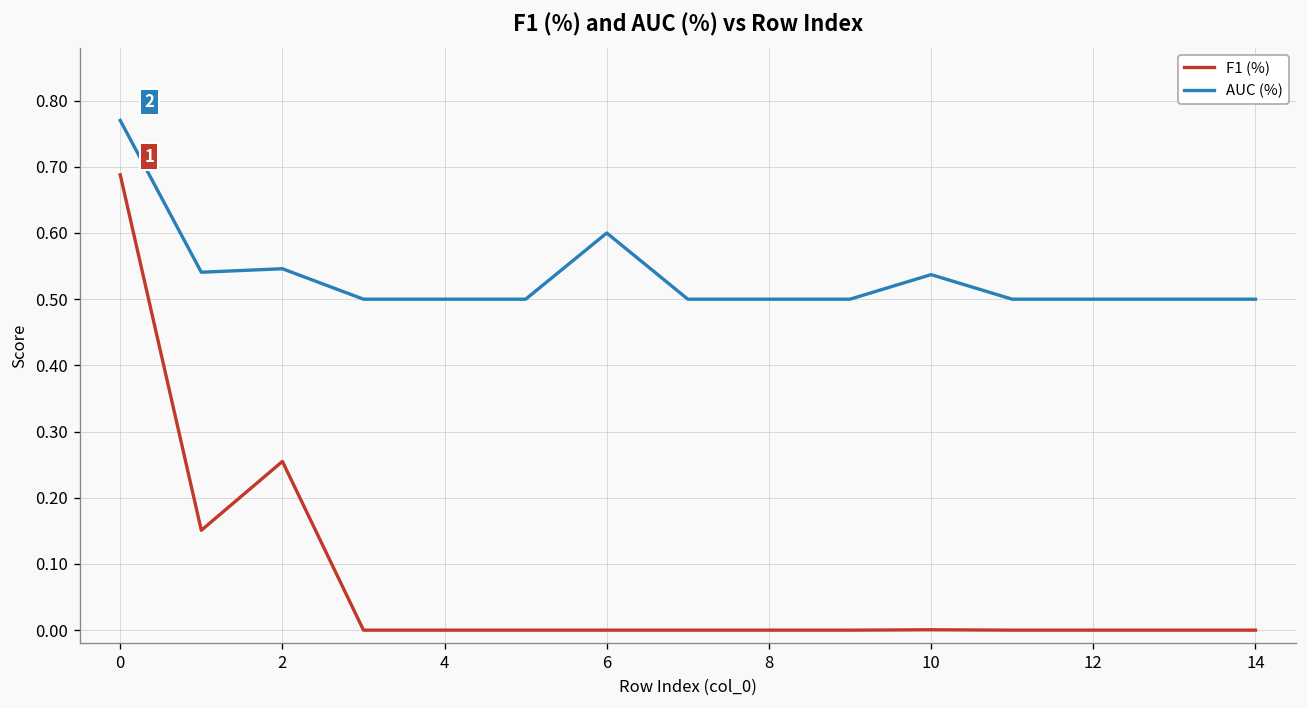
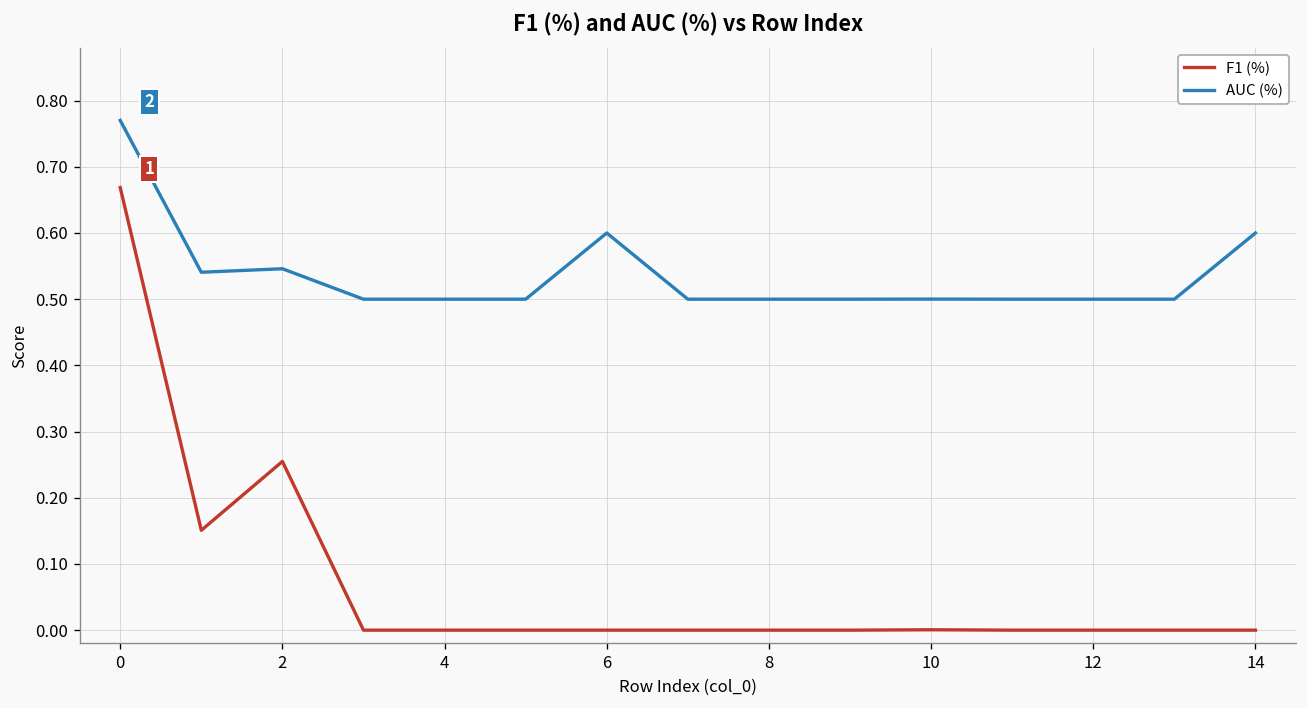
  {
    "F1 (%)": {
-     "0": 0.69,
+     "0": 0.67,
      "2": 0.25,
      "4": 0.00,
      "6": 0.00,
      "8": 0.00,
      "10": 0.00,
      "12": 0.00,
      "14": 0.00
    },
    "AUC (%)": {
      "2": 0.55,
      "4": 0.50,
      "6": 0.60,
      "8": 0.50,
-     "10": 0.54,
+     "10": 0.50,
      "12": 0.50,
-     "14": 0.5
+     "14": 0.6
    }
  }
